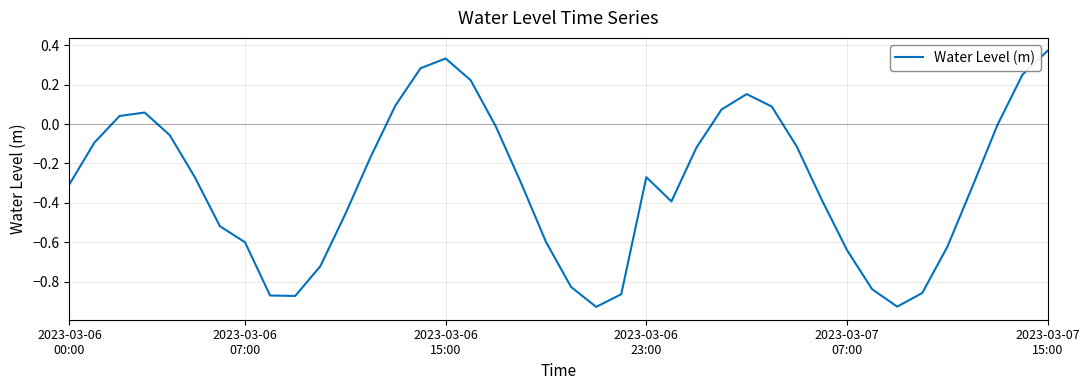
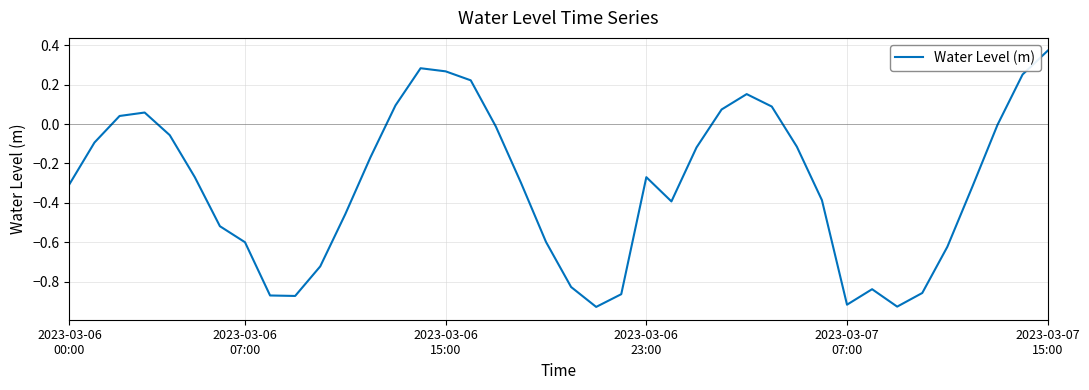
  {
    "2023-03-06 00:00": -0.31,
    "2023-03-06 07:00": -0.60,
-   "2023-03-06 15:00": 0.33,
+   "2023-03-06 15:00": 0.27,
    "2023-03-06 23:00": -0.27,
-   "2023-03-07 07:00": -0.64,
+   "2023-03-07 07:00": -0.92,
    "2023-03-07 15:00": 0.37
  }
